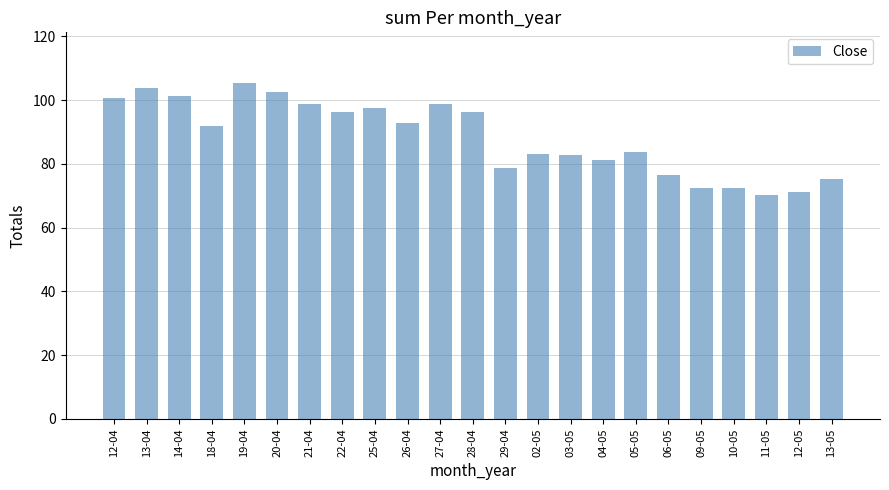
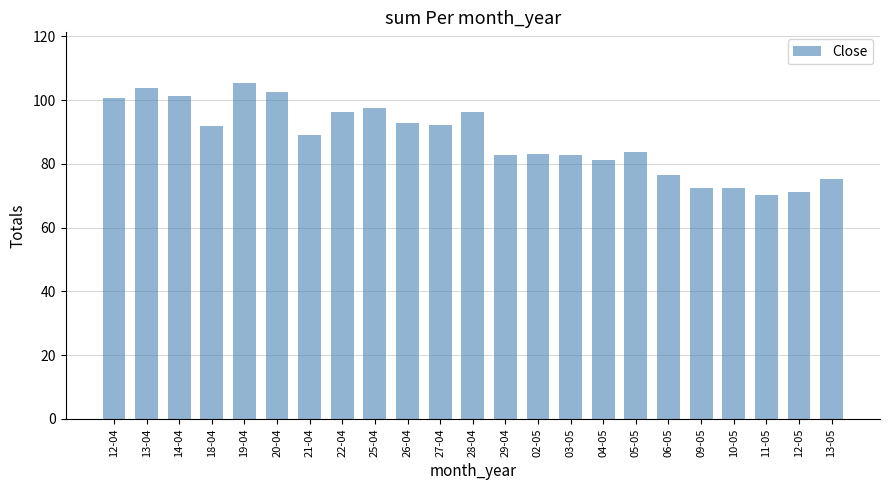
  {
    "12-04": 101,
    "13-04": 104,
    "14-04": 101,
    "18-04": 92,
    "19-04": 105,
    "20-04": 103,
-   "21-04": 99,
+   "21-04": 89,
    "22-04": 96,
    "25-04": 97,
    "26-04": 93,
-   "27-04": 99,
+   "27-04": 92,
    "28-04": 96,
-   "29-04": 79,
+   "29-04": 83,
    "02-05": 83,
    "03-05": 83,
    "04-05": 81,
    "05-05": 84,
    "06-05": 77,
    "09-05": 73,
    "10-05": 73,
    "11-05": 70,
    "12-05": 71,
    "13-05": 75
  }
